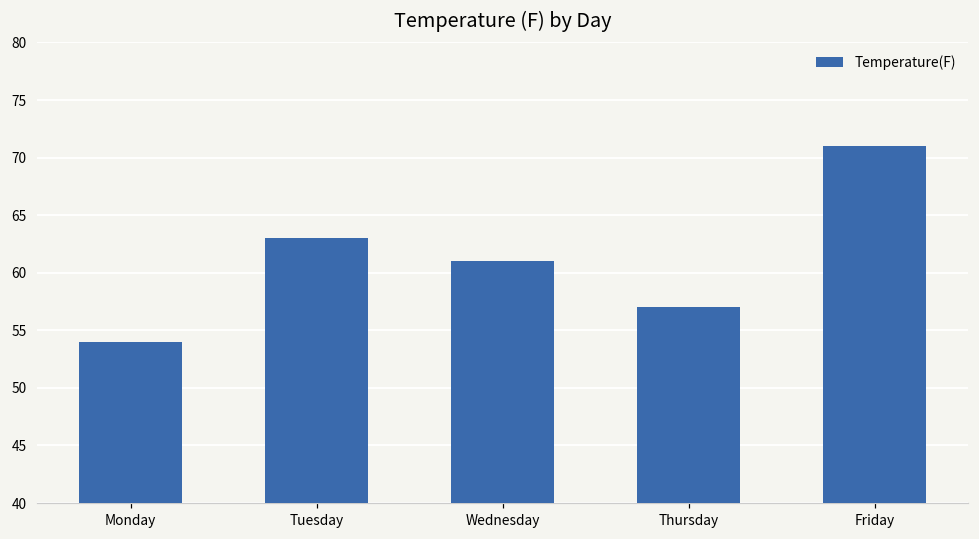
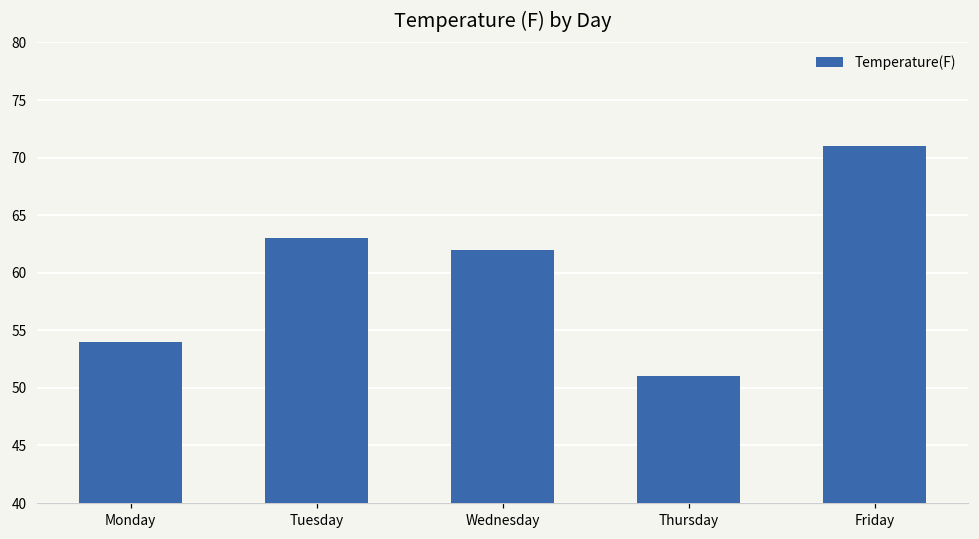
  {
    "Monday": 54,
    "Tuesday": 63,
-   "Wednesday": 61,
-   "Thursday": 57,
+   "Wednesday": 62,
+   "Thursday": 51,
    "Friday": 71
  }
